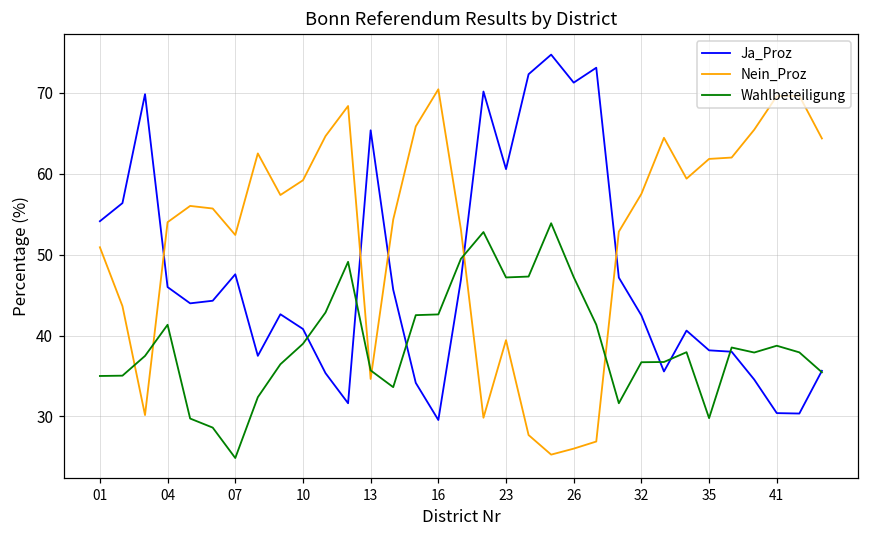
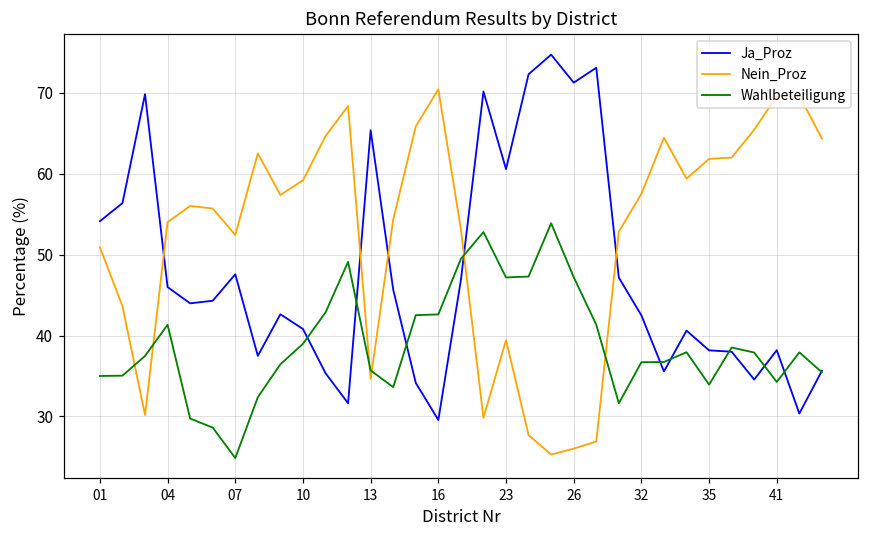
  {
    "Ja_Proz": {
      "01": 54,
      "04": 46,
      "07": 48,
      "10": 41,
      "13": 65,
      "16": 30,
      "23": 61,
      "26": 71,
      "32": 42,
      "35": 38,
-     "41": 30
+     "41": 38
    },
    "Nein_Proz": {
      "01": 51,
      "04": 54,
      "07": 52,
      "10": 59,
      "13": 35,
      "16": 70,
      "23": 39,
      "26": 26,
      "32": 58,
      "35": 62
    },
    "Wahlbeteiligung": {
      "01": 35,
      "04": 41,
      "07": 25,
      "10": 39,
      "13": 36,
      "16": 43,
      "23": 47,
      "26": 47,
      "32": 37,
-     "35": 30,
-     "41": 39
+     "35": 34,
+     "41": 34
    }
  }
